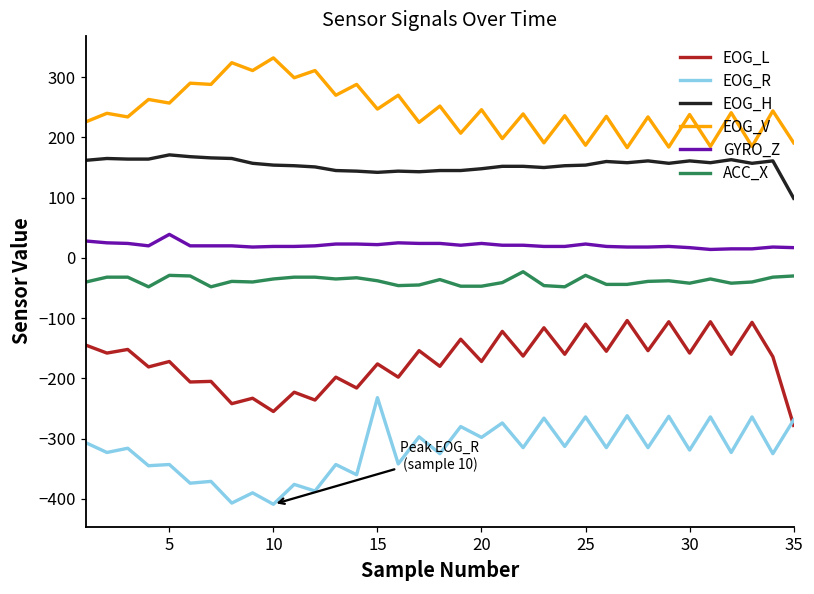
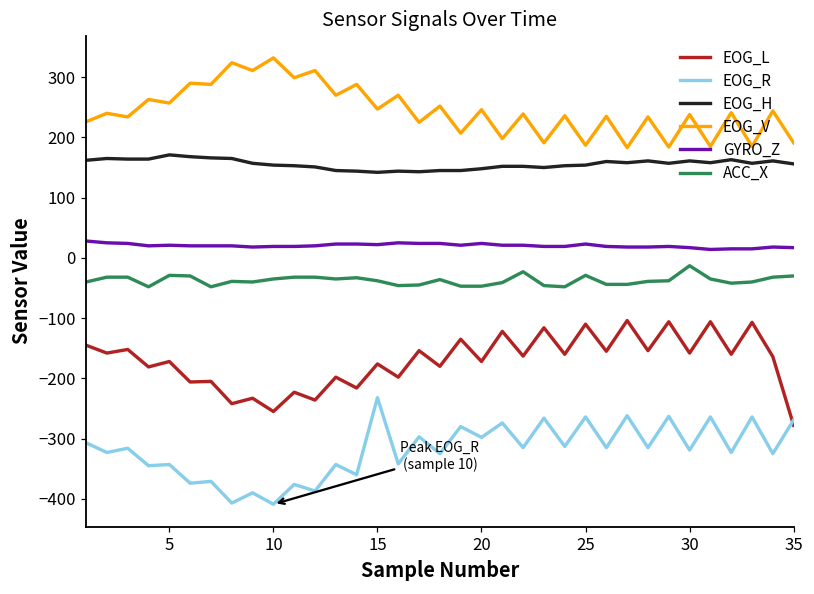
  {
    "EOG_L": {
      "5": -170,
      "10": -260,
      "15": -180,
      "20": -170,
      "25": -110,
      "30": -160,
      "35": -280
    },
    "EOG_R": {
      "5": -340,
      "10": -410,
      "15": -230,
      "20": -300,
      "25": -260,
      "30": -320,
      "35": -270
    },
    "EOG_H": {
      "5": 170,
      "10": 150,
      "15": 140,
      "20": 150,
      "25": 150,
      "30": 160,
-     "35": 100
+     "35": 160
    },
    "EOG_V": {
      "5": 260,
      "10": 330,
      "15": 250,
      "20": 250,
      "25": 190,
      "30": 240,
      "35": 190
    },
    "GYRO_Z": {
-     "5": 40,
+     "5": 20,
      "10": 20,
      "15": 20,
      "20": 20,
      "25": 20,
      "30": 20,
      "35": 20
    },
    "ACC_X": {
      "5": -30,
      "10": -40,
      "15": -40,
      "20": -50,
      "25": -30,
-     "30": -40,
+     "30": -10,
      "35": -30
    }
  }
